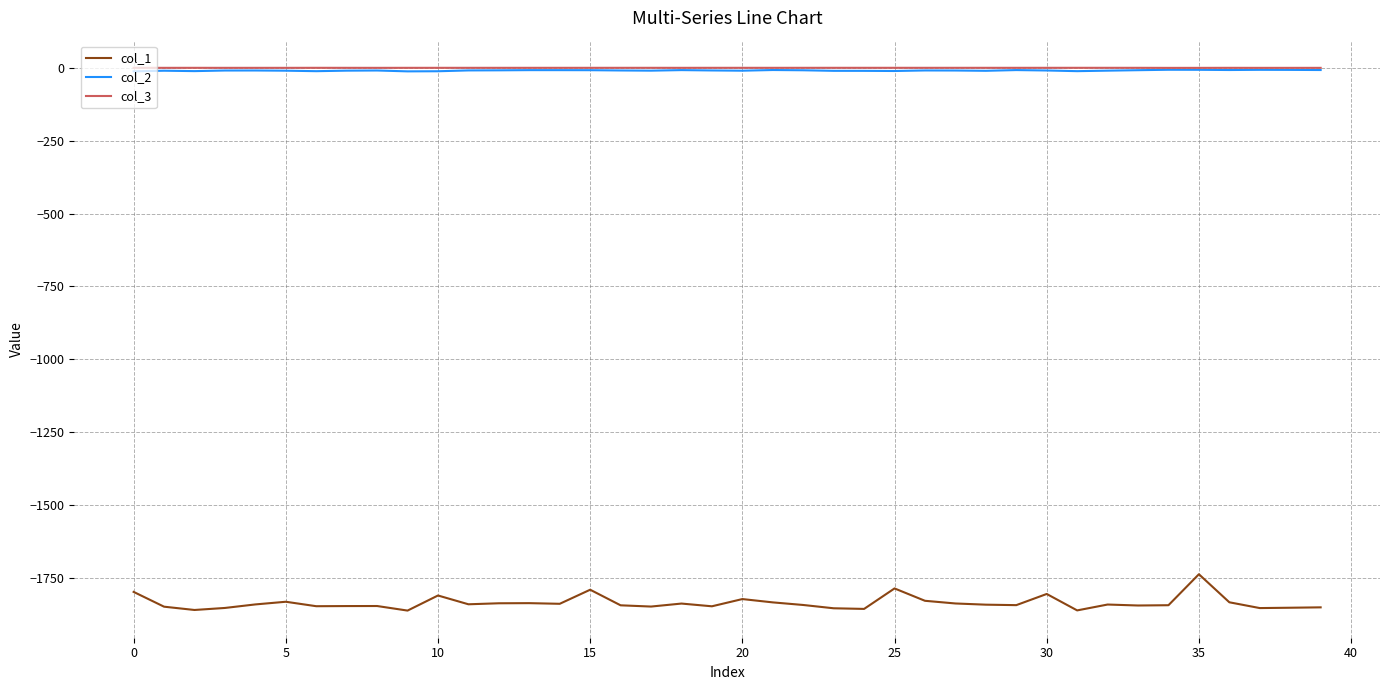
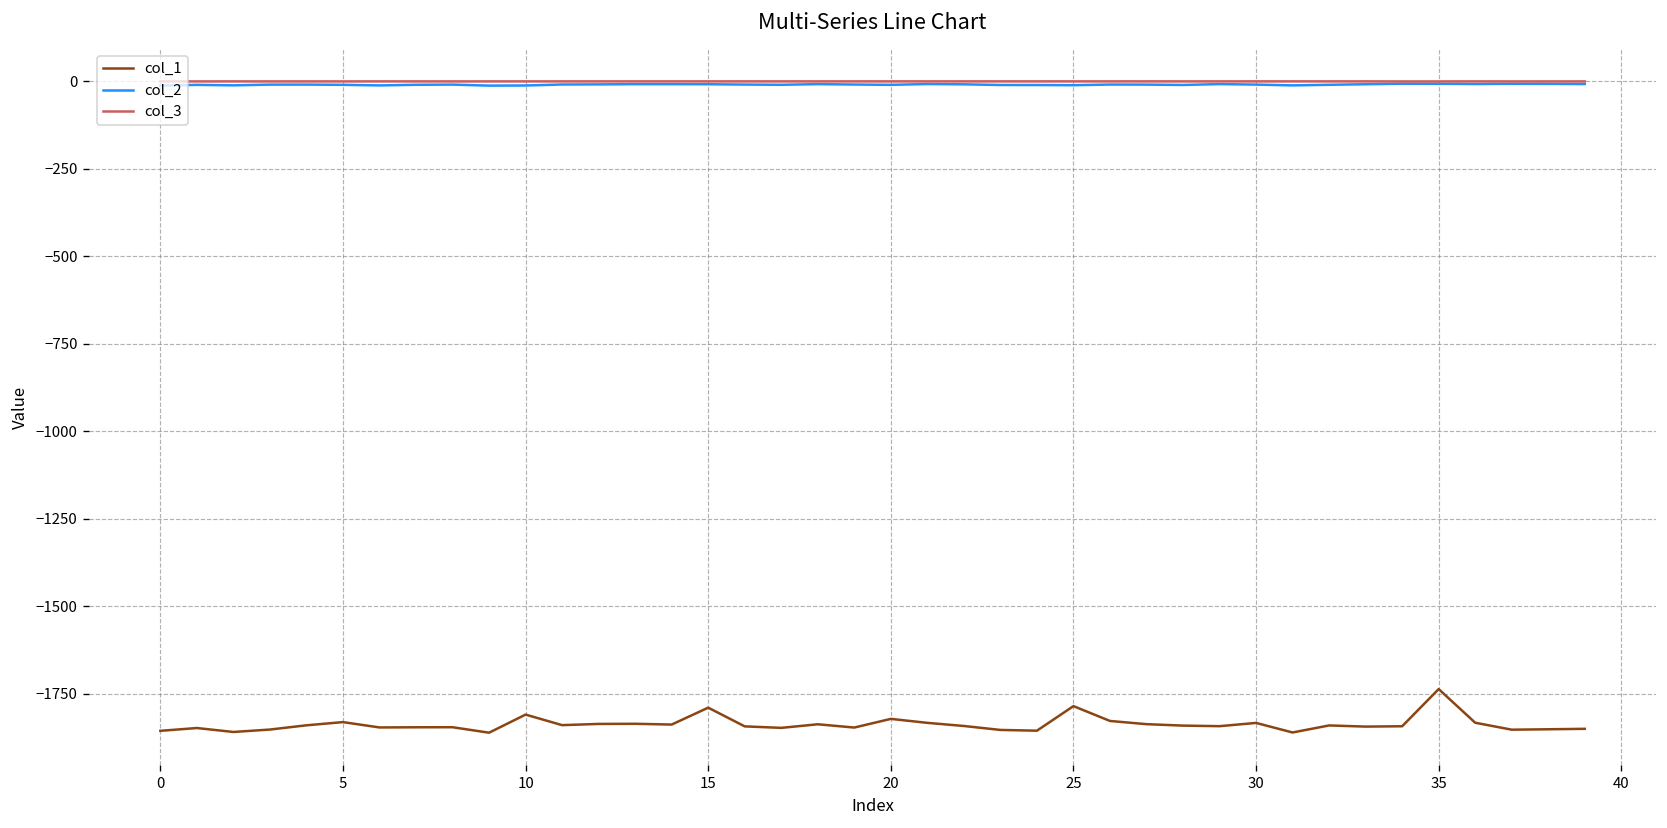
  {
    "col_1": {
-     "0": -1800,
+     "0": -1860,
      "5": -1830,
      "10": -1810,
      "15": -1790,
      "20": -1820,
      "25": -1790,
-     "30": -1800,
+     "30": -1830,
      "35": -1740
    },
    "col_2": {
      "5": -10,
      "10": -10,
      "20": -10,
      "25": -10,
      "30": -10
    },
    "col_3": {
      "5": 0,
      "10": 0,
      "20": 0,
      "25": 0,
      "30": 0
    }
  }
